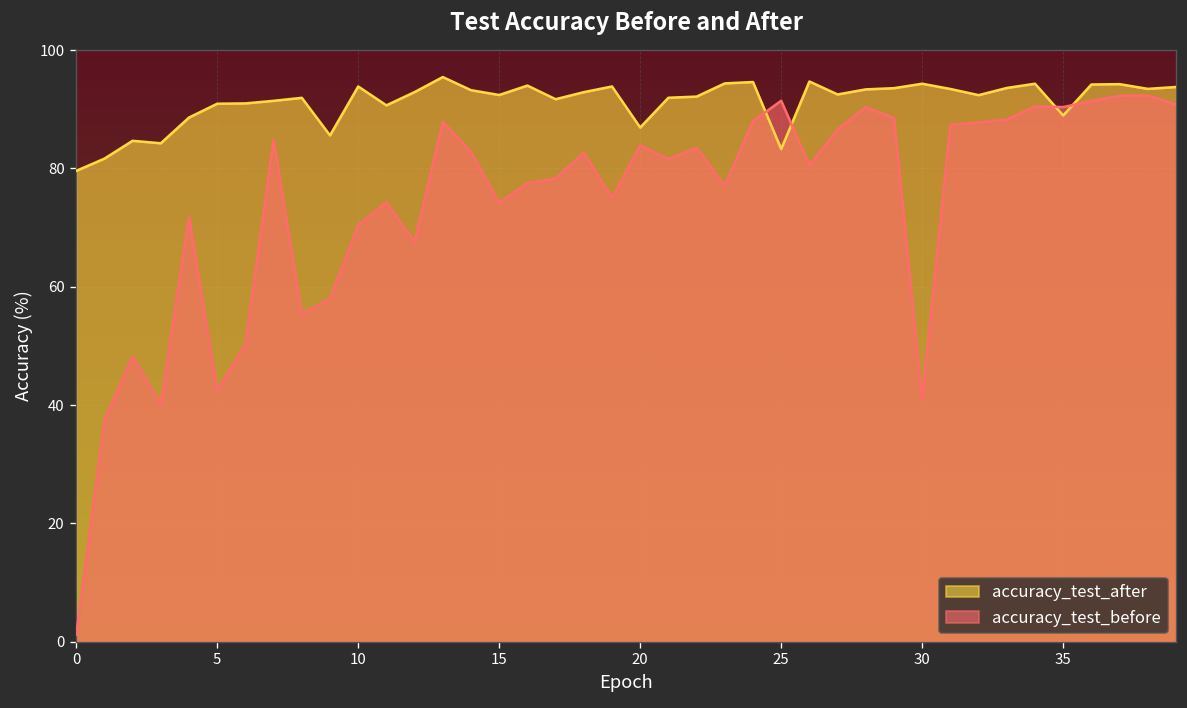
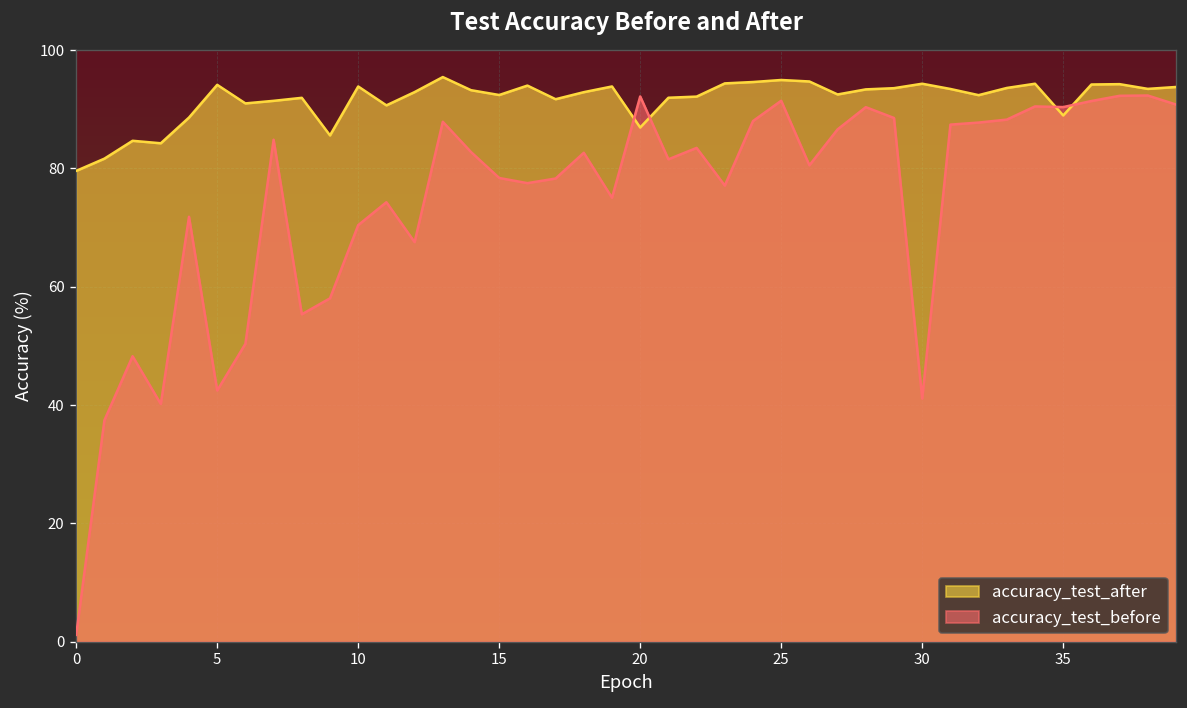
  {
    "accuracy_test_after": {
      "0": 80,
-     "5": 91,
+     "5": 94,
      "10": 94,
      "15": 92,
      "20": 87,
-     "25": 83,
+     "25": 95,
      "30": 94,
      "35": 89
    },
    "accuracy_test_before": {
      "0": 1,
      "5": 42,
      "10": 70,
-     "15": 74,
-     "20": 84,
+     "15": 78,
+     "20": 92,
      "25": 91,
      "30": 41,
      "35": 90
    }
  }
